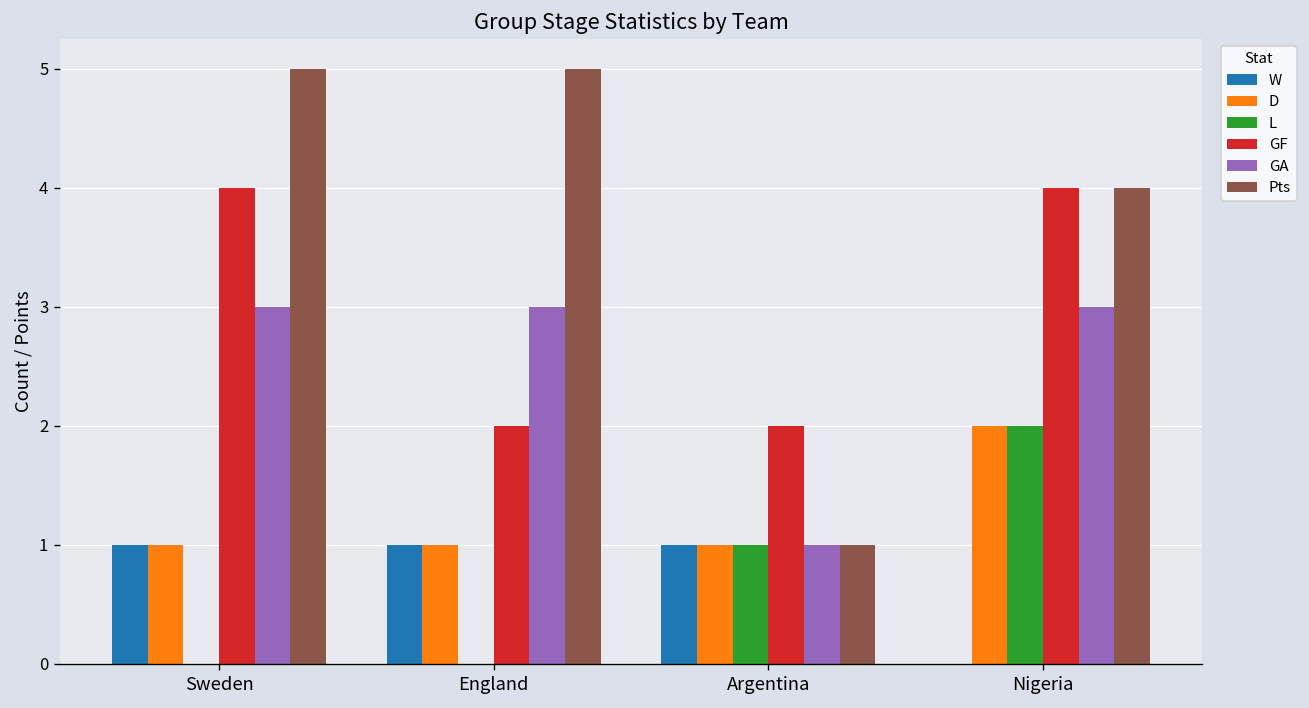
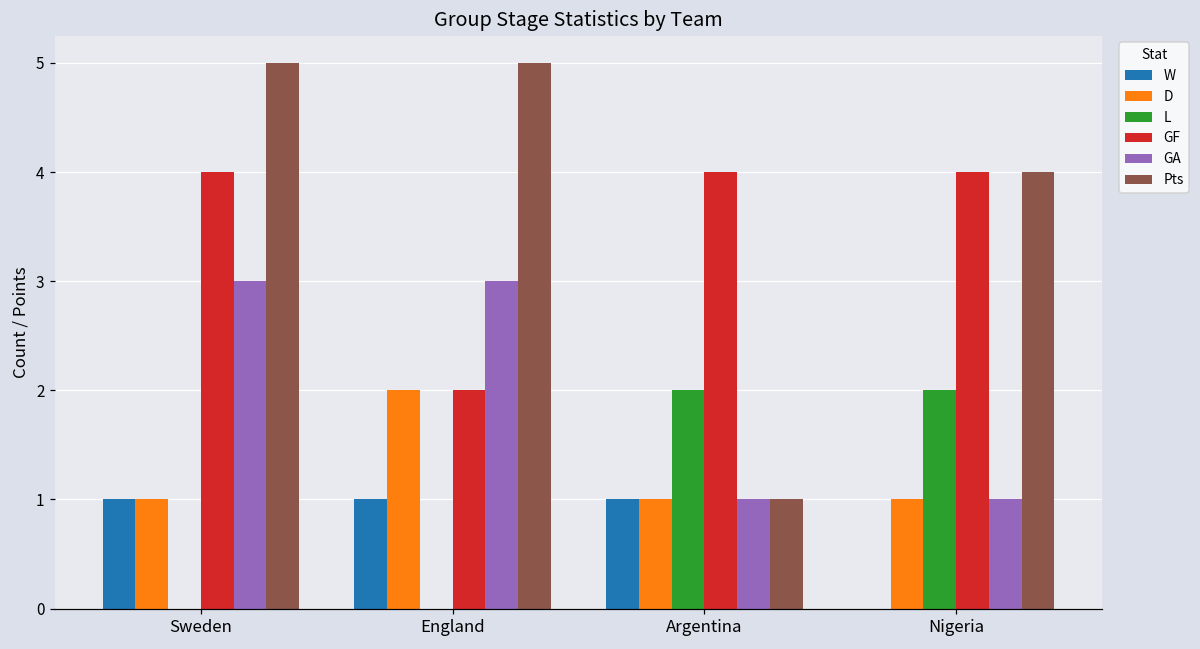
  {
    "W": {
      "Sweden": 1,
      "England": 1,
      "Argentina": 1,
      "Nigeria": 0
    },
    "D": {
      "Sweden": 1,
-     "England": 1,
+     "England": 2,
      "Argentina": 1,
-     "Nigeria": 2
+     "Nigeria": 1
    },
    "L": {
      "Sweden": 0,
      "England": 0,
-     "Argentina": 1,
+     "Argentina": 2,
      "Nigeria": 2
    },
    "GF": {
      "Sweden": 4,
      "England": 2,
-     "Argentina": 2,
+     "Argentina": 4,
      "Nigeria": 4
    },
    "GA": {
      "Sweden": 3,
      "England": 3,
      "Argentina": 1,
-     "Nigeria": 3
+     "Nigeria": 1
    },
    "Pts": {
      "Sweden": 5,
      "England": 5,
      "Argentina": 1,
      "Nigeria": 4
    }
  }
